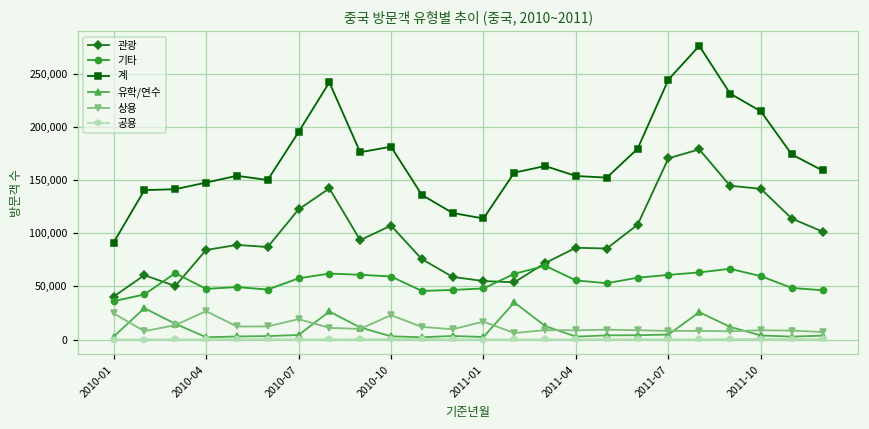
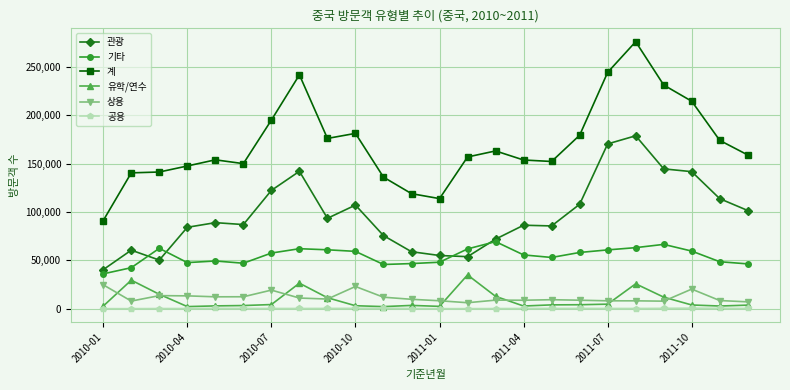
  {
    "상용": {
      "2010-01": "20,000",
-     "2010-04": "30,000",
+     "2010-04": "10,000",
      "2010-07": "20,000",
      "2010-10": "20,000",
-     "2011-01": "20,000",
+     "2011-01": "10,000",
      "2011-04": "10,000",
      "2011-07": "10,000",
-     "2011-10": "10,000"
+     "2011-10": "20,000"
    },
    "공용": {
      "2010-01": "0",
      "2010-07": "0",
      "2010-10": "0",
      "2011-07": "0",
      "2011-10": "0"
    }
  }
